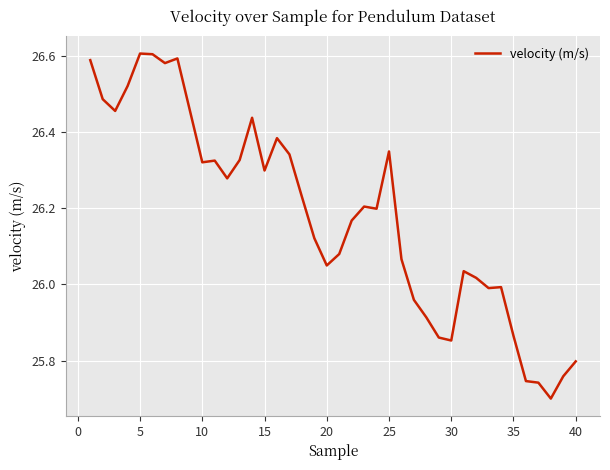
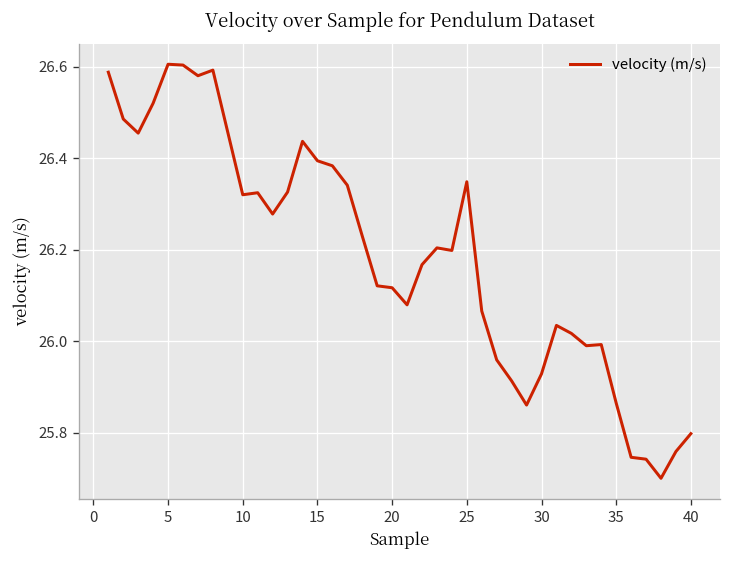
  {
    "5": 26.61,
    "10": 26.32,
-   "15": 26.30,
-   "20": 26.05,
+   "15": 26.39,
+   "20": 26.12,
    "25": 26.35,
-   "30": 25.85,
+   "30": 25.93,
    "35": 25.86,
    "40": 25.80
  }
